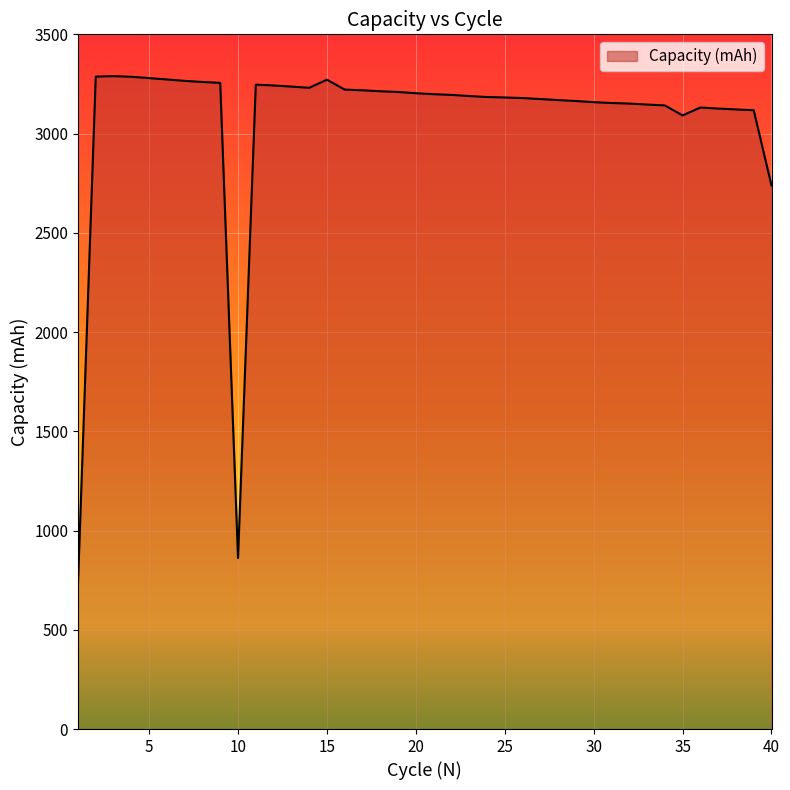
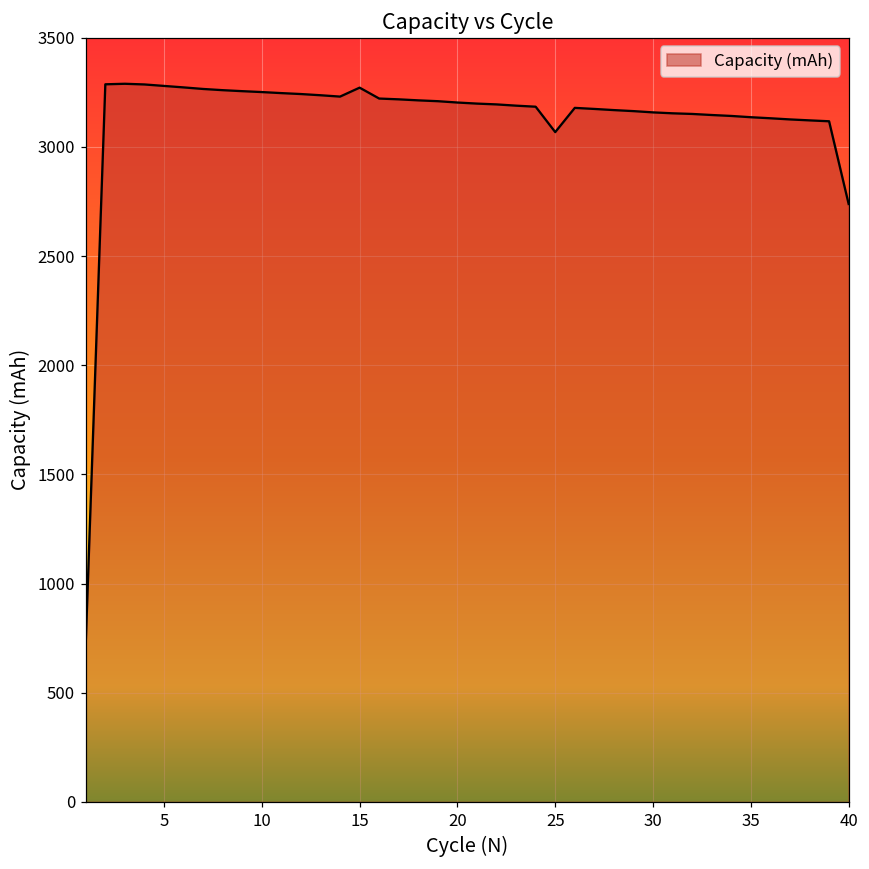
  {
    "5": 3280,
-   "10": 860,
+   "10": 3250,
    "15": 3270,
    "20": 3200,
-   "25": 3180,
+   "25": 3070,
    "30": 3160,
-   "35": 3090,
+   "35": 3140,
    "40": 2740
  }
